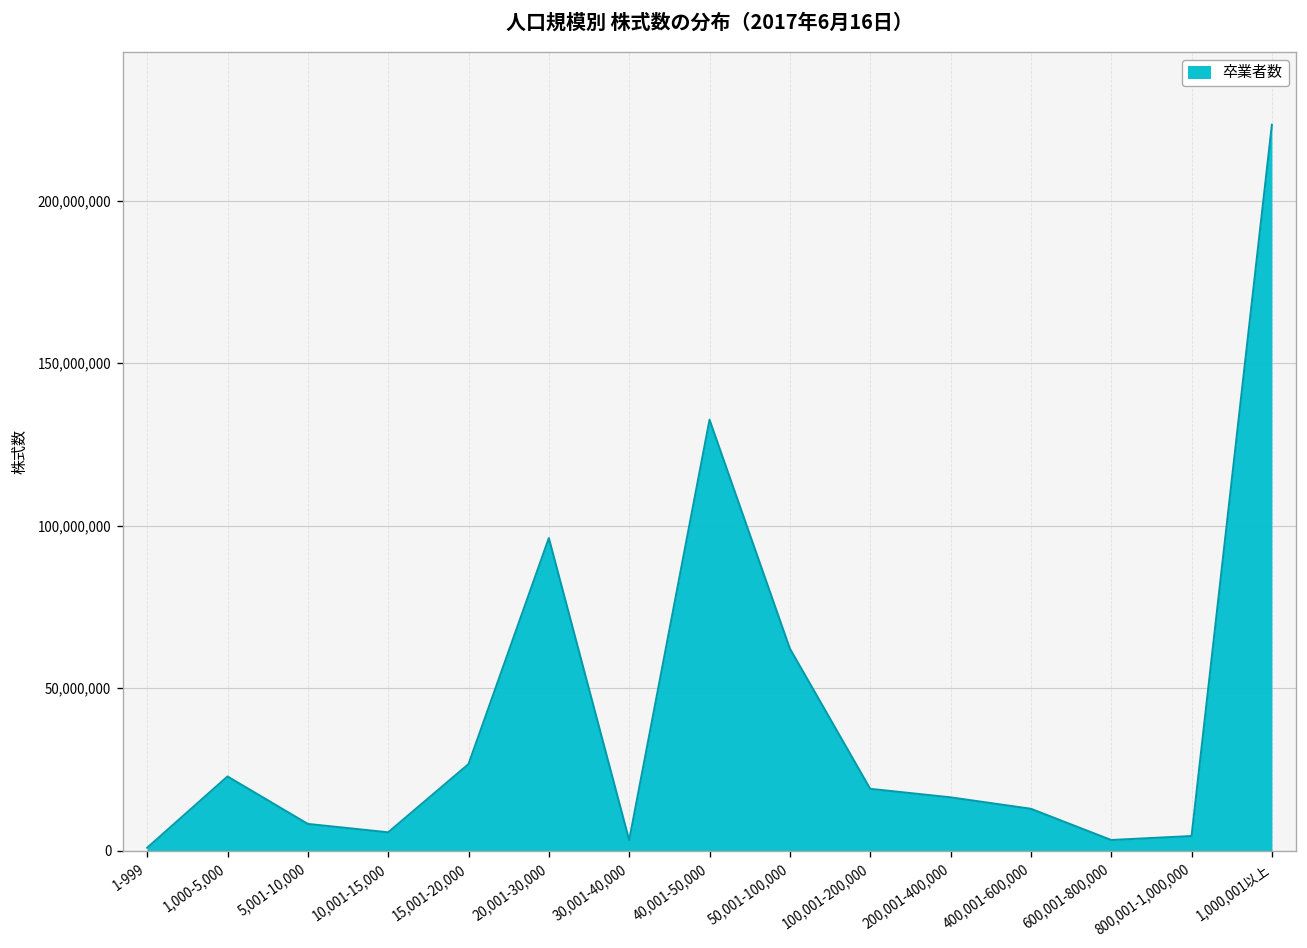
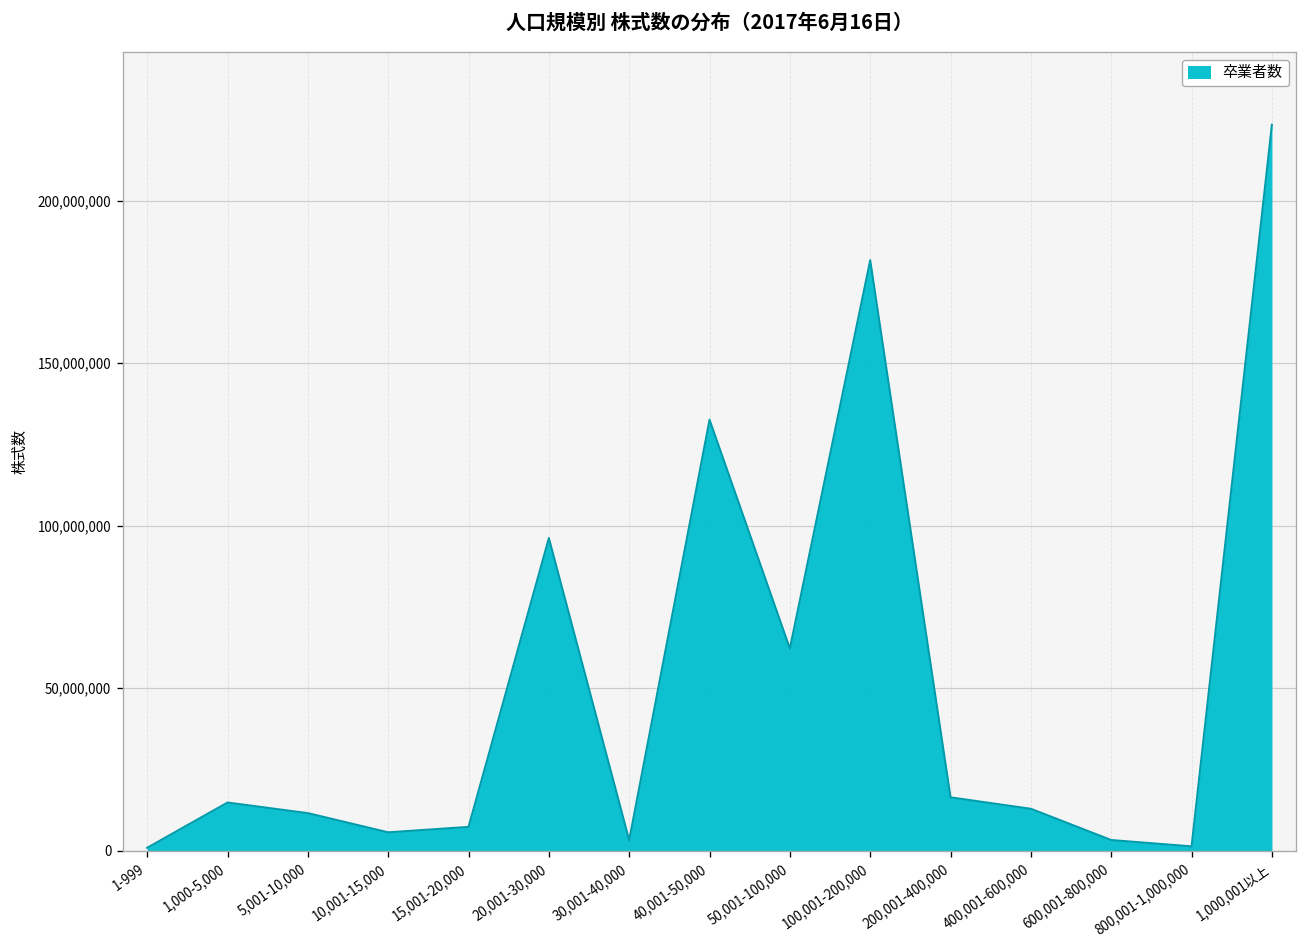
  {
    "1-999": "1,000,000",
-   "1,000-5,000": "23,000,000",
-   "5,001-10,000": "8,000,000",
+   "1,000-5,000": "15,000,000",
+   "5,001-10,000": "12,000,000",
    "10,001-15,000": "6,000,000",
-   "15,001-20,000": "27,000,000",
+   "15,001-20,000": "7,000,000",
    "20,001-30,000": "96,000,000",
    "30,001-40,000": "3,000,000",
    "40,001-50,000": "133,000,000",
    "50,001-100,000": "62,000,000",
-   "100,001-200,000": "19,000,000",
+   "100,001-200,000": "182,000,000",
    "200,001-400,000": "16,000,000",
    "400,001-600,000": "13,000,000",
    "600,001-800,000": "3,000,000",
-   "800,001-1,000,000": "4,000,000",
+   "800,001-1,000,000": "1,000,000",
    "1,000,001以上": "223,000,000"
  }
